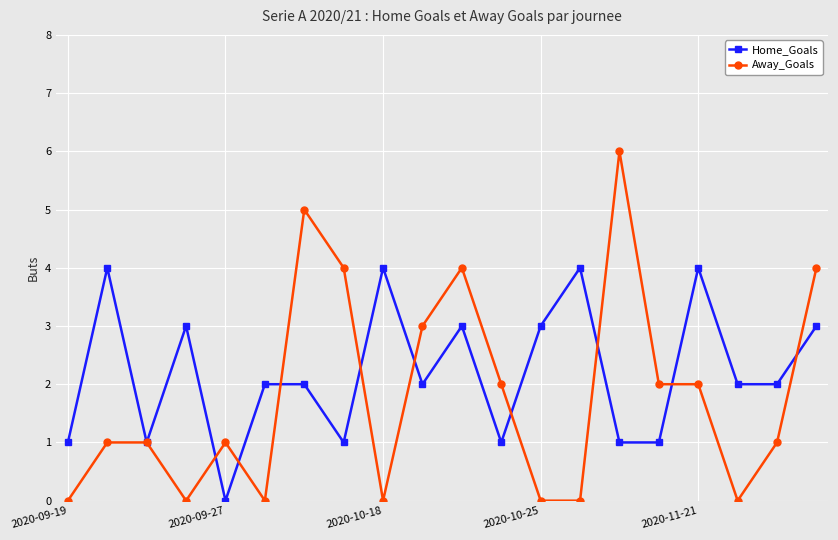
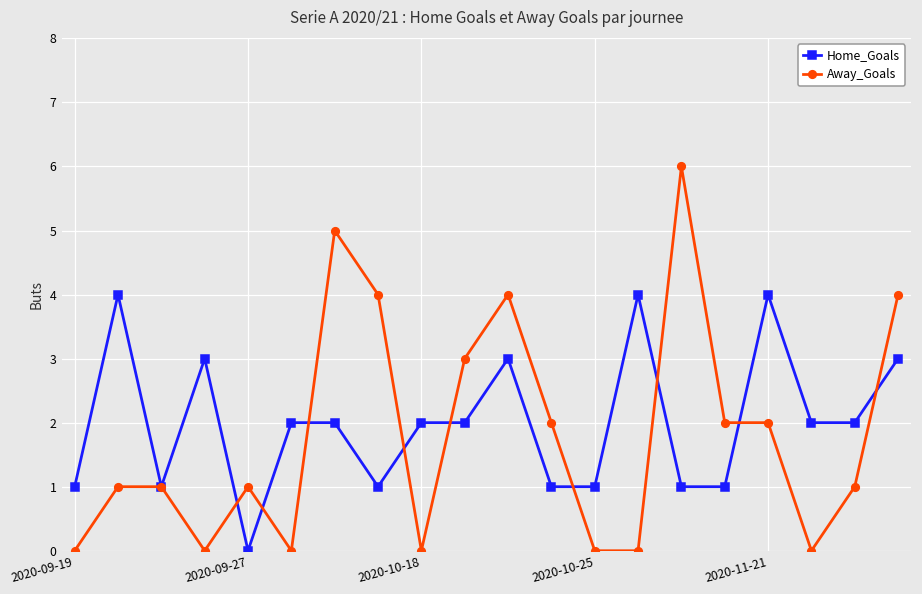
  {
    "Home_Goals": {
      "2020-09-19": 1,
      "2020-09-27": 0,
-     "2020-10-18": 4,
-     "2020-10-25": 3,
+     "2020-10-18": 2,
+     "2020-10-25": 1,
      "2020-11-21": 4
    },
    "Away_Goals": {
      "2020-09-19": 0,
      "2020-09-27": 1,
      "2020-10-18": 0,
      "2020-10-25": 0,
      "2020-11-21": 2
    }
  }
